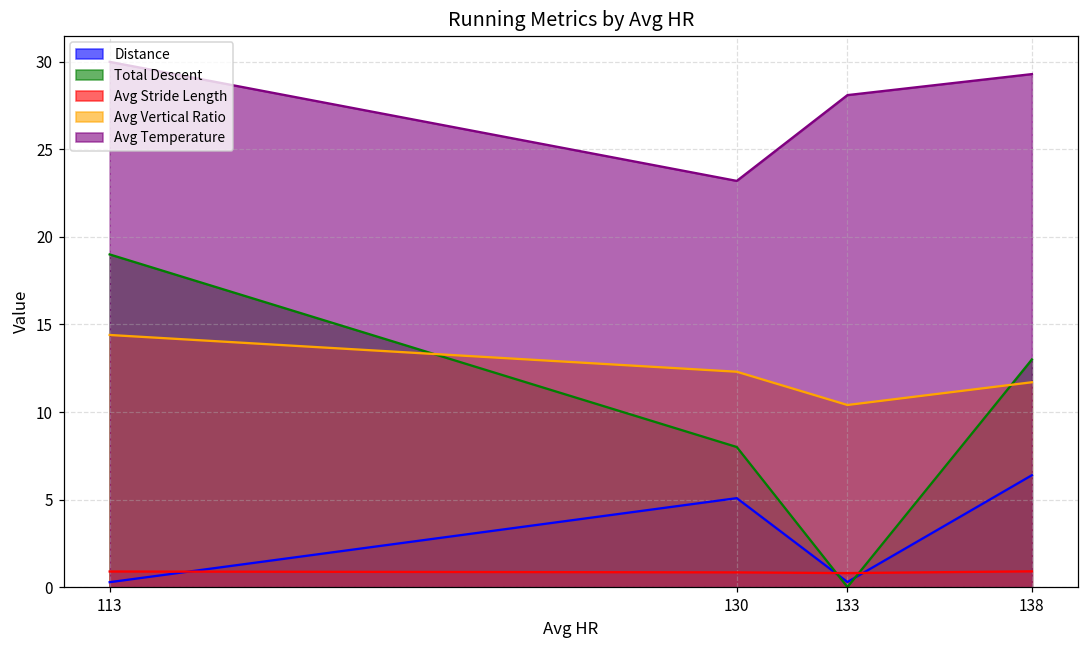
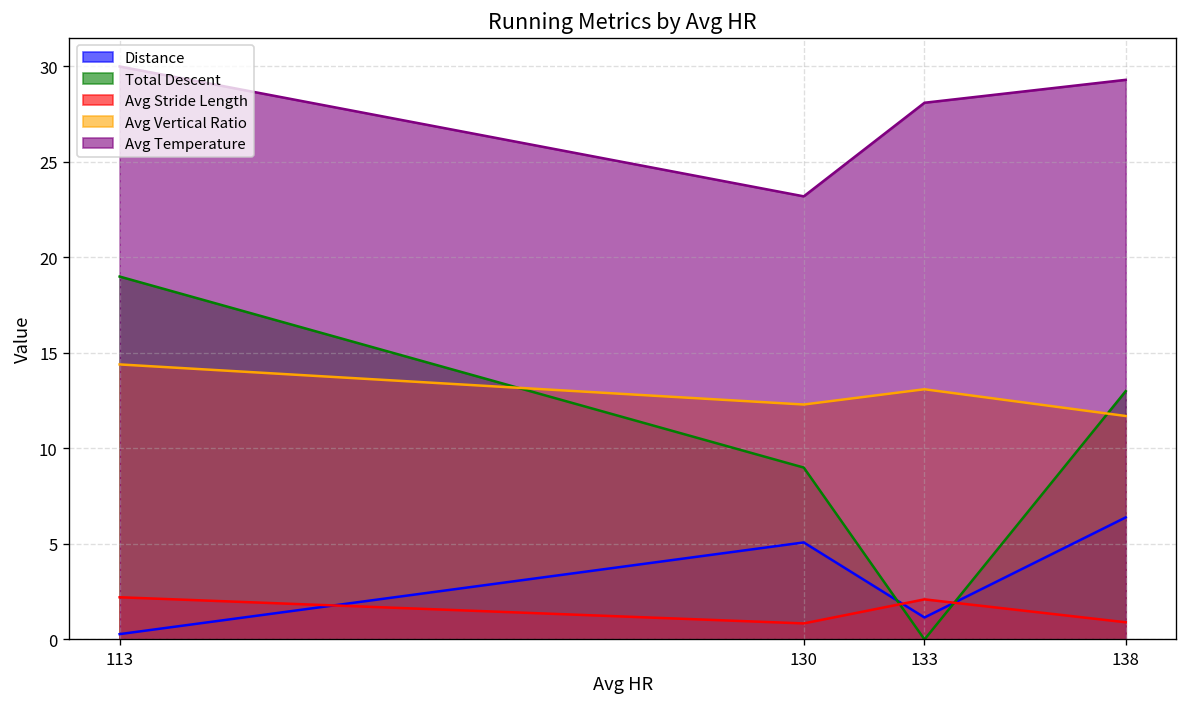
  {
    "Distance": {
      "113": 0.3,
      "130": 5.1,
-     "133": 0.3,
+     "133": 1.2,
      "138": 6.4
    },
    "Total Descent": {
      "113": 19,
-     "130": 8,
+     "130": 9,
      "133": 0,
      "138": 13
    },
    "Avg Stride Length": {
-     "113": 0.9,
+     "113": 2.2,
      "130": 0.8,
-     "133": 0.8,
+     "133": 2.1,
      "138": 0.9
    },
    "Avg Vertical Ratio": {
      "113": 14.4,
      "130": 12.3,
-     "133": 10.4,
+     "133": 13.1,
      "138": 11.7
    },
    "Avg Temperature": {
      "130": 23.2,
      "133": 28.1,
      "138": 29.3
    }
  }
